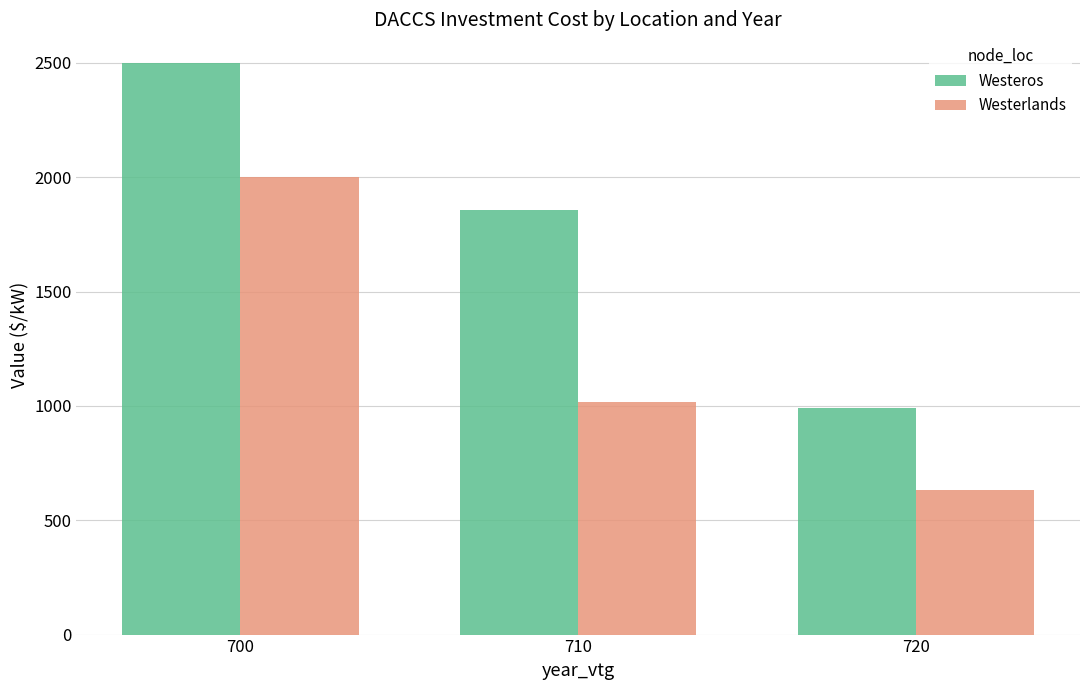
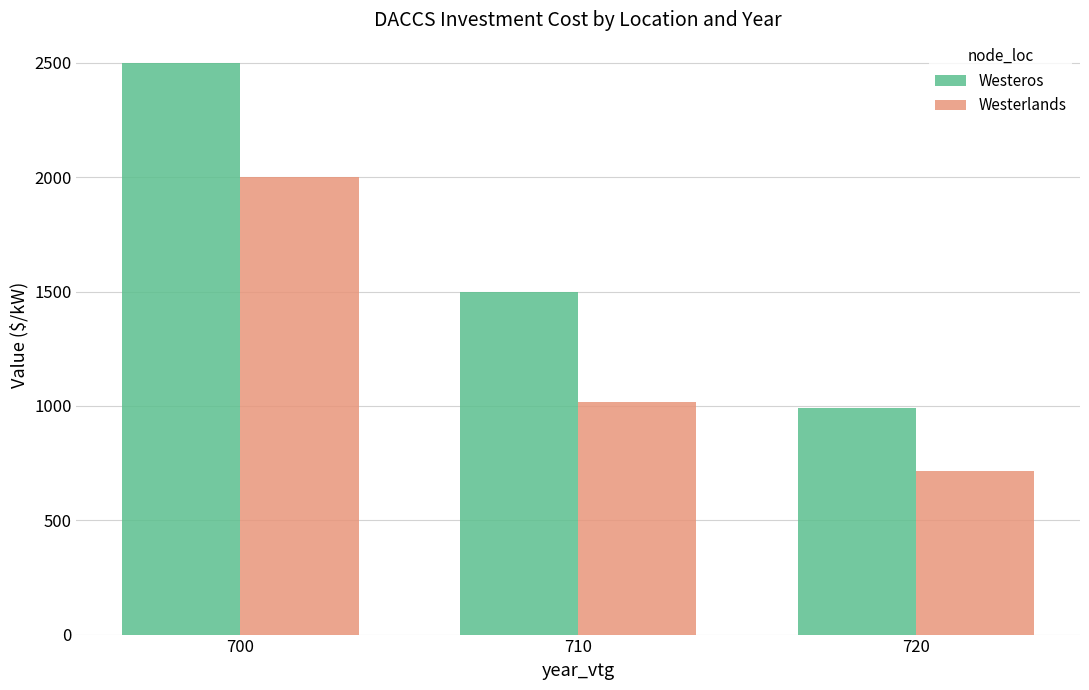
  {
    "Westeros": {
      "700": 2500,
-     "710": 1860,
+     "710": 1500,
      "720": 990
    },
    "Westerlands": {
      "700": 2000,
      "710": 1020,
-     "720": 630
+     "720": 720
    }
  }
